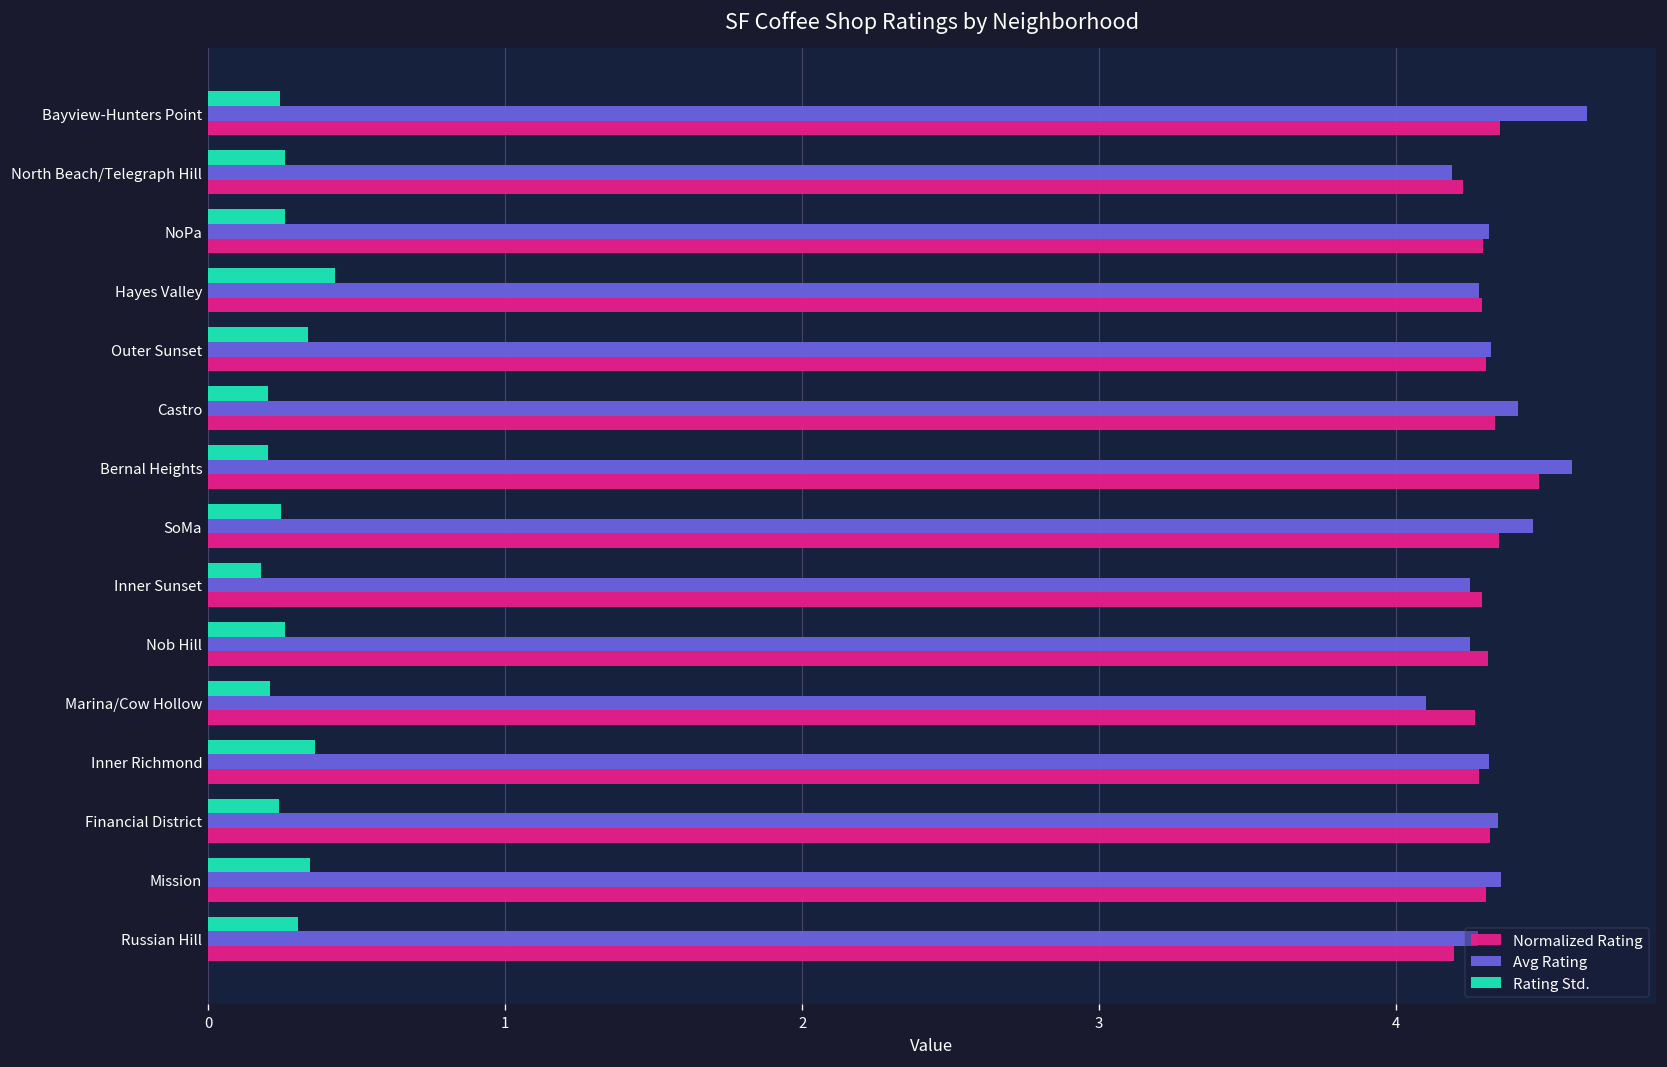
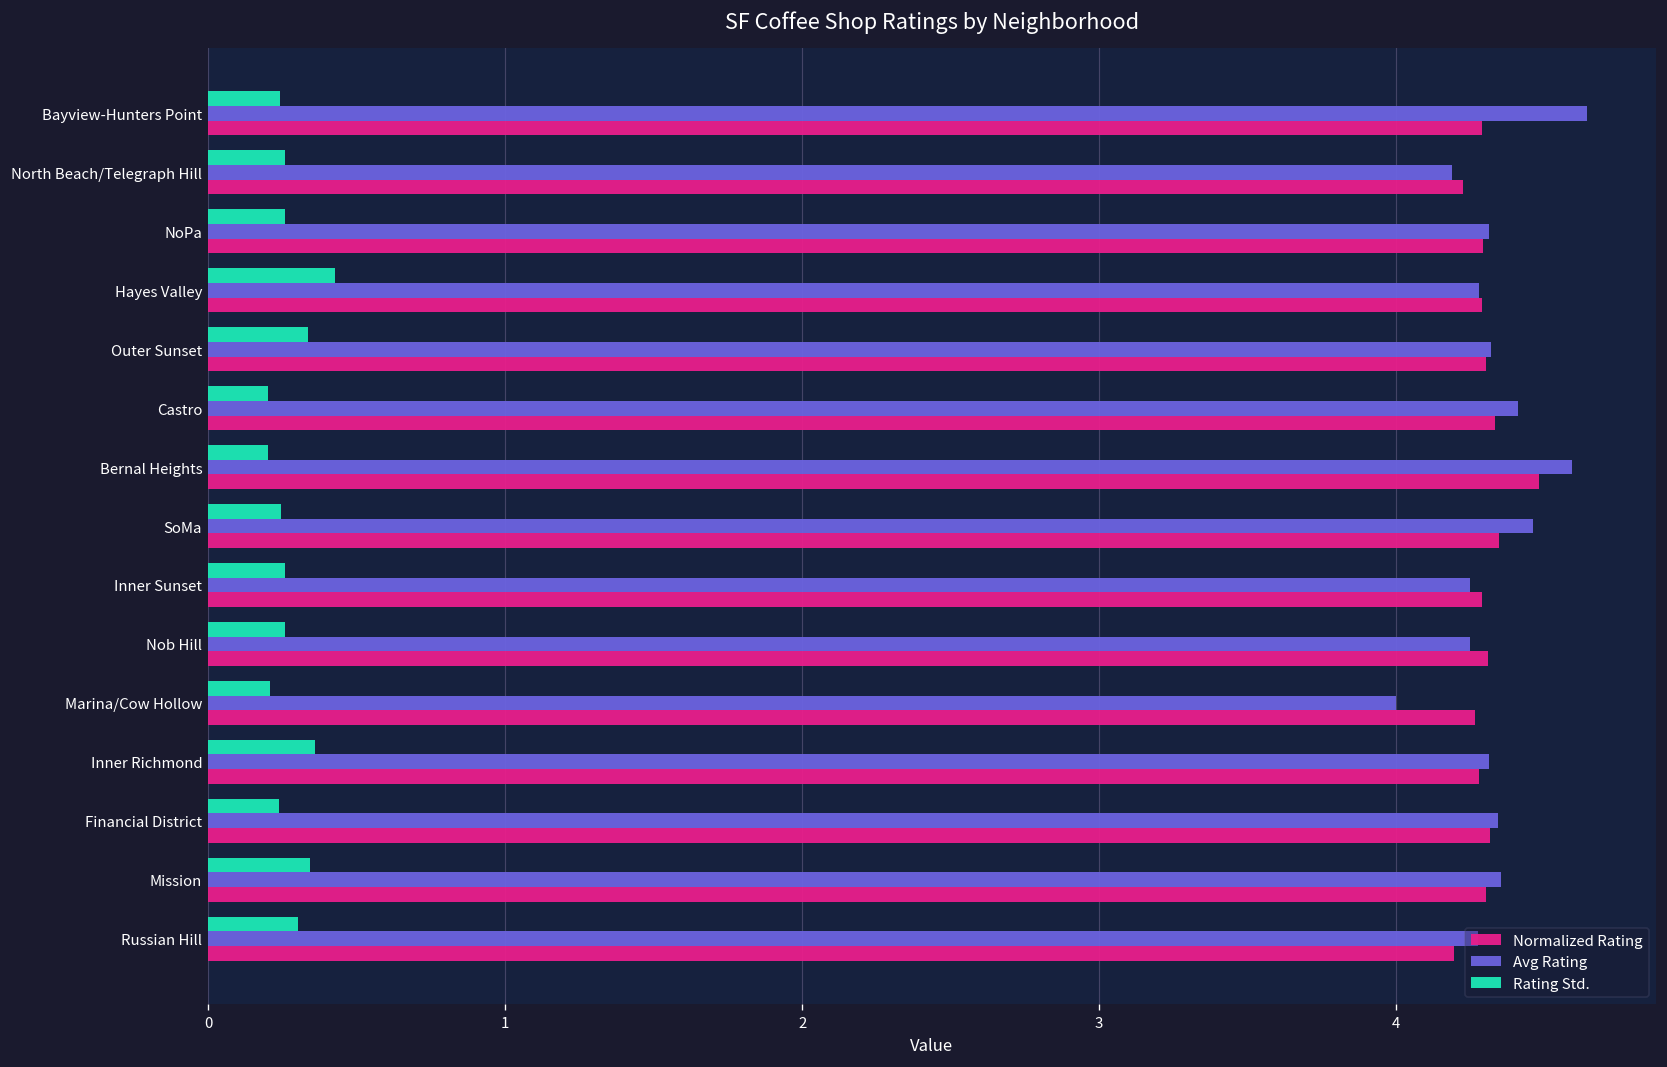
  {
    "Normalized Rating": {
-     "Bayview-Hunters Point": 4.35,
+     "Bayview-Hunters Point": 4.29,
      "North Beach/Telegraph Hill": 4.23,
      "NoPa": 4.29,
      "Hayes Valley": 4.29,
      "Outer Sunset": 4.30,
      "Castro": 4.33,
      "Bernal Heights": 4.48,
      "SoMa": 4.35,
      "Inner Sunset": 4.29,
      "Nob Hill": 4.31,
      "Marina/Cow Hollow": 4.27,
      "Inner Richmond": 4.28,
      "Financial District": 4.32,
      "Mission": 4.30,
      "Russian Hill": 4.20
    },
    "Avg Rating": {
      "Bayview-Hunters Point": 4.64,
      "North Beach/Telegraph Hill": 4.19,
      "NoPa": 4.31,
      "Hayes Valley": 4.28,
      "Outer Sunset": 4.32,
      "Castro": 4.4,
      "Bernal Heights": 4.6,
      "SoMa": 4.46,
      "Inner Sunset": 4.25,
      "Nob Hill": 4.25,
-     "Marina/Cow Hollow": 4.1,
+     "Marina/Cow Hollow": 4.0,
      "Inner Richmond": 4.31,
      "Financial District": 4.34,
      "Mission": 4.35
    },
    "Rating Std.": {
      "Bayview-Hunters Point": 0.24,
      "North Beach/Telegraph Hill": 0.26,
      "NoPa": 0.26,
      "Hayes Valley": 0.43,
      "Outer Sunset": 0.34,
      "Castro": 0.20,
      "Bernal Heights": 0.20,
      "SoMa": 0.25,
-     "Inner Sunset": 0.18,
+     "Inner Sunset": 0.26,
      "Nob Hill": 0.26,
      "Marina/Cow Hollow": 0.21,
      "Inner Richmond": 0.36,
      "Financial District": 0.24,
      "Mission": 0.34,
      "Russian Hill": 0.30
    }
  }
